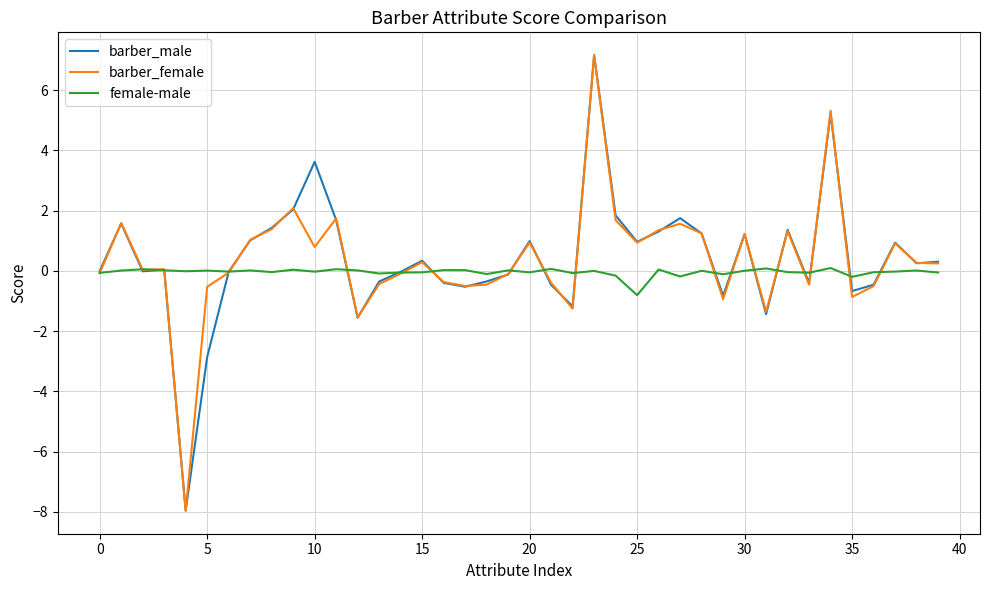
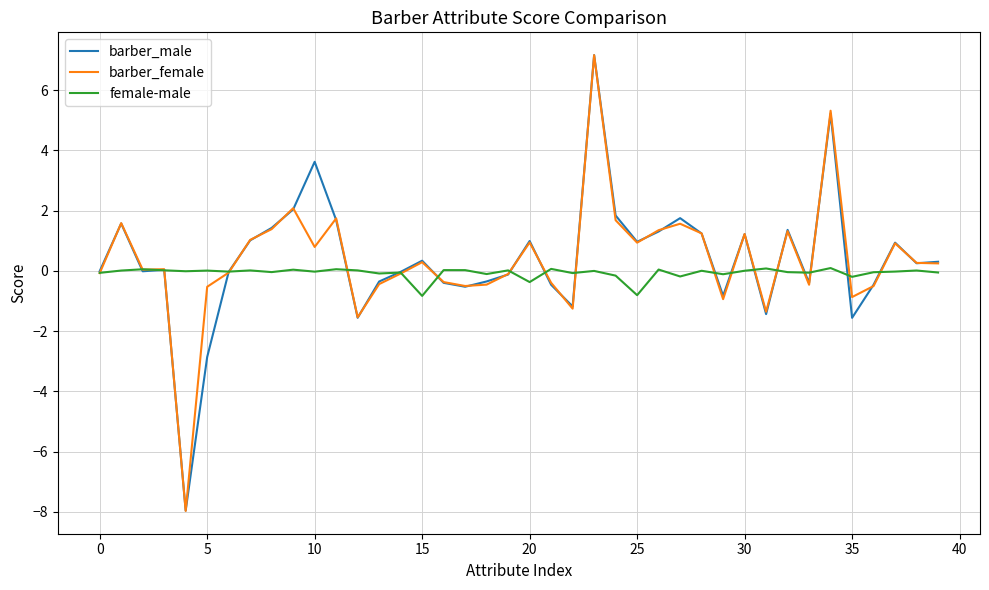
  {
    "barber_male": {
      "5": -2.9,
      "10": 3.6,
-     "35": -0.7
+     "35": -1.6
    },
    "barber_female": {
      "5": -0.5,
      "10": 0.8,
      "35": -0.9
    },
    "female-male": {
      "5": 0.0,
      "10": 0.0,
-     "15": 0.0,
-     "20": 0.0,
+     "15": -0.8,
+     "20": -0.4,
      "25": -0.8,
      "30": 0.0,
      "35": -0.2
    }
  }
